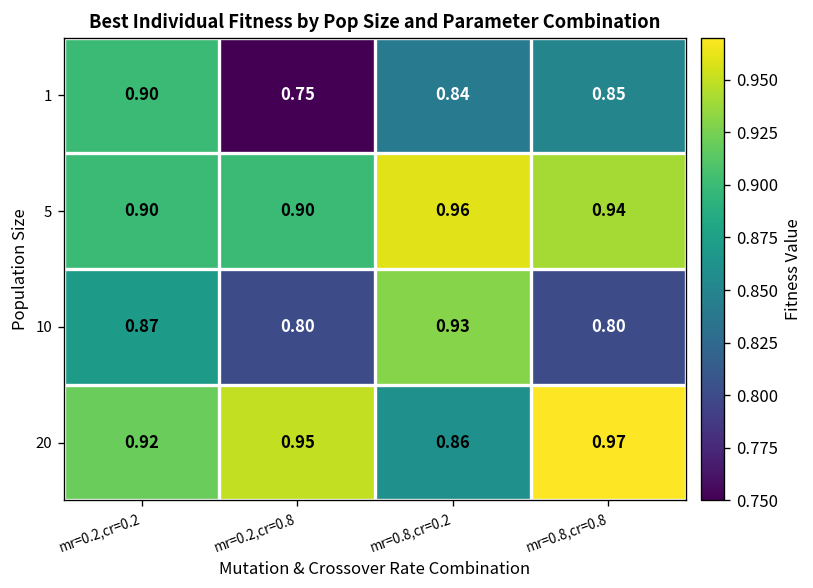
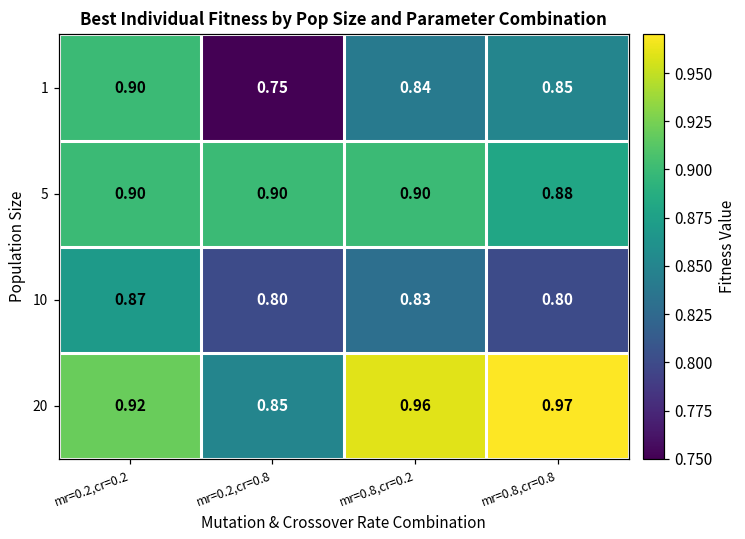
  {
    "1": {
      "mr=0.2,cr=0.2": 0.90,
      "mr=0.2,cr=0.8": 0.75,
      "mr=0.8,cr=0.2": 0.84,
      "mr=0.8,cr=0.8": 0.85
    },
    "5": {
      "mr=0.2,cr=0.2": 0.90,
      "mr=0.2,cr=0.8": 0.90,
-     "mr=0.8,cr=0.2": 0.96,
-     "mr=0.8,cr=0.8": 0.94
+     "mr=0.8,cr=0.2": 0.90,
+     "mr=0.8,cr=0.8": 0.88
    },
    "10": {
      "mr=0.2,cr=0.2": 0.87,
      "mr=0.2,cr=0.8": 0.80,
-     "mr=0.8,cr=0.2": 0.93,
+     "mr=0.8,cr=0.2": 0.83,
      "mr=0.8,cr=0.8": 0.80
    },
    "20": {
      "mr=0.2,cr=0.2": 0.92,
-     "mr=0.2,cr=0.8": 0.95,
-     "mr=0.8,cr=0.2": 0.86,
+     "mr=0.2,cr=0.8": 0.85,
+     "mr=0.8,cr=0.2": 0.96,
      "mr=0.8,cr=0.8": 0.97
    }
  }
